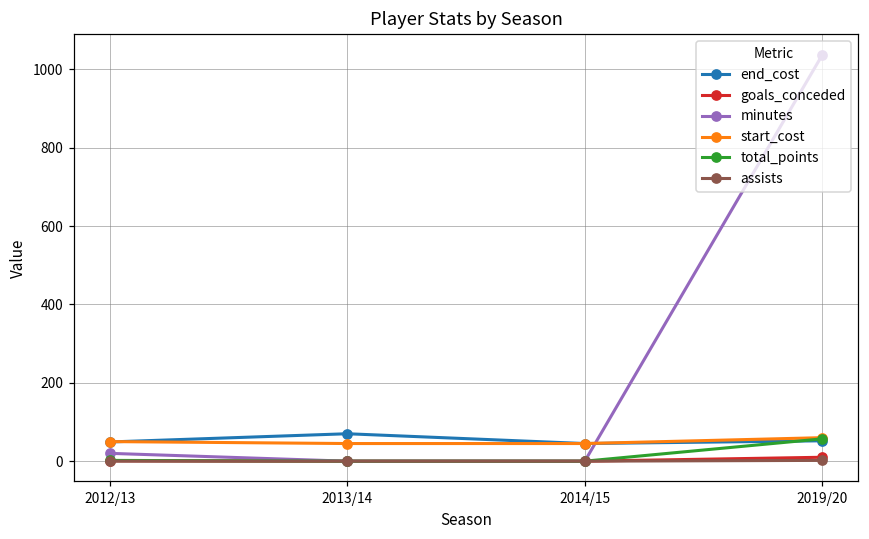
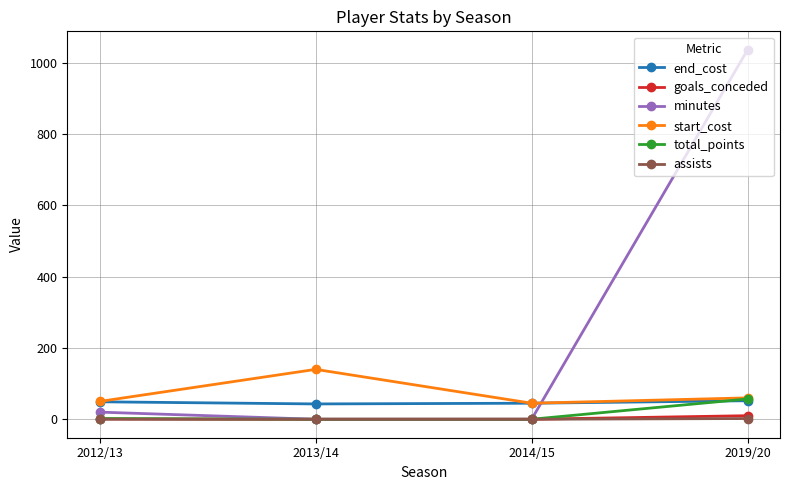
  {
    "end_cost": {
-     "2013/14": 70
+     "2013/14": 40
    },
    "goals_conceded": {
      "2019/20": 10
    },
    "minutes": {
      "2012/13": 20
    },
    "start_cost": {
-     "2013/14": 50
+     "2013/14": 140
    },
    "assists": {
      "2019/20": 0
    }
  }
